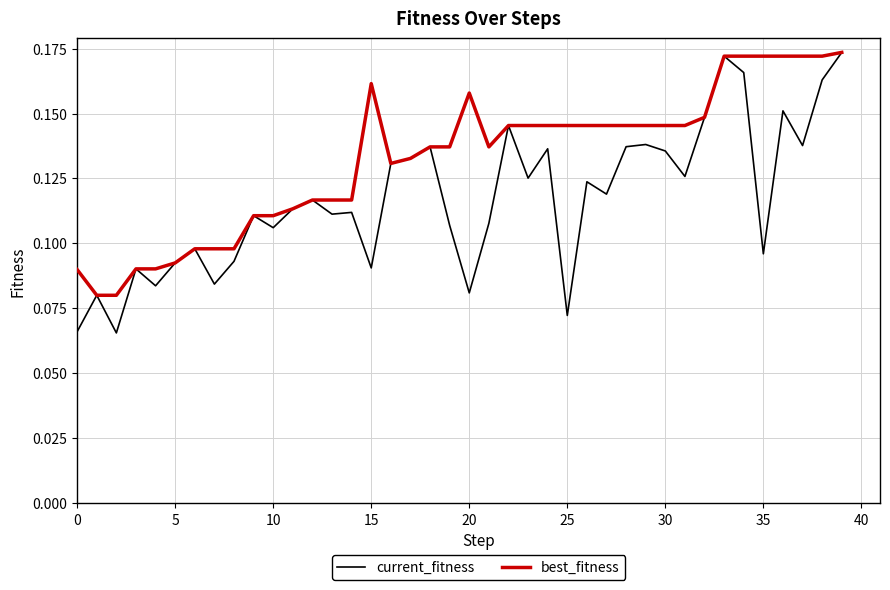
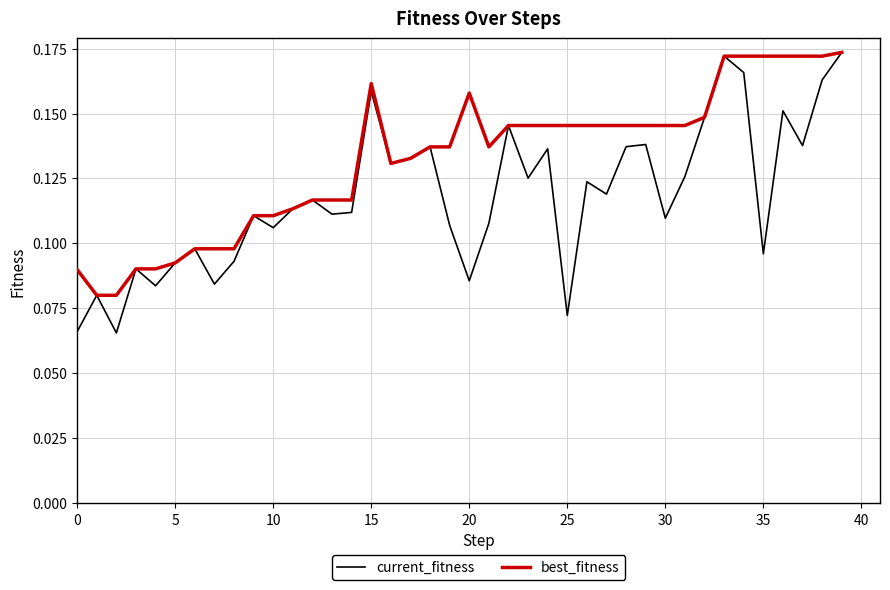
  {
    "current_fitness": {
      "0": 0.066,
      "10": 0.106,
-     "15": 0.091,
-     "20": 0.081,
+     "15": 0.159,
+     "20": 0.086,
      "25": 0.072,
-     "30": 0.136,
+     "30": 0.110,
      "35": 0.096
    },
    "best_fitness": {
      "0": 0.090,
      "10": 0.111,
      "15": 0.162,
      "20": 0.158,
      "25": 0.145,
      "30": 0.145,
      "35": 0.172
    }
  }
